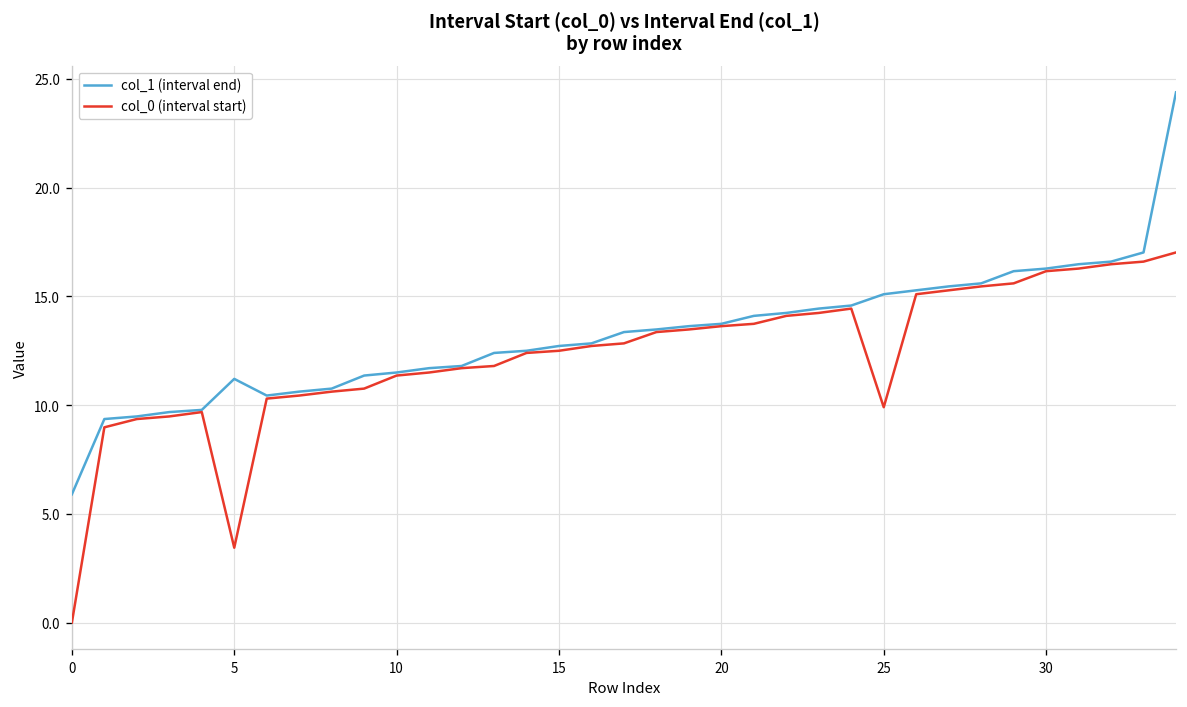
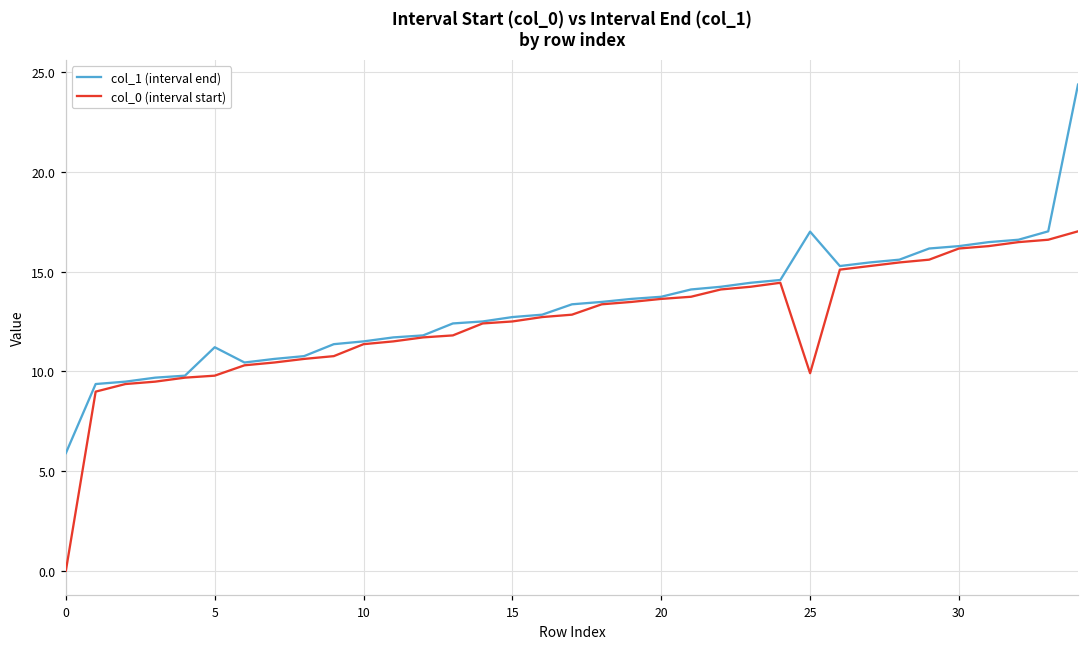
  {
    "col_1 (interval end)": {
      "0": 5.9,
      "5": 11.2,
      "15": 12.7,
-     "25": 15.1
+     "25": 17.0
    },
    "col_0 (interval start)": {
      "0": 0.0,
-     "5": 3.4,
+     "5": 9.8,
      "15": 12.5,
      "25": 9.9
    }
  }
